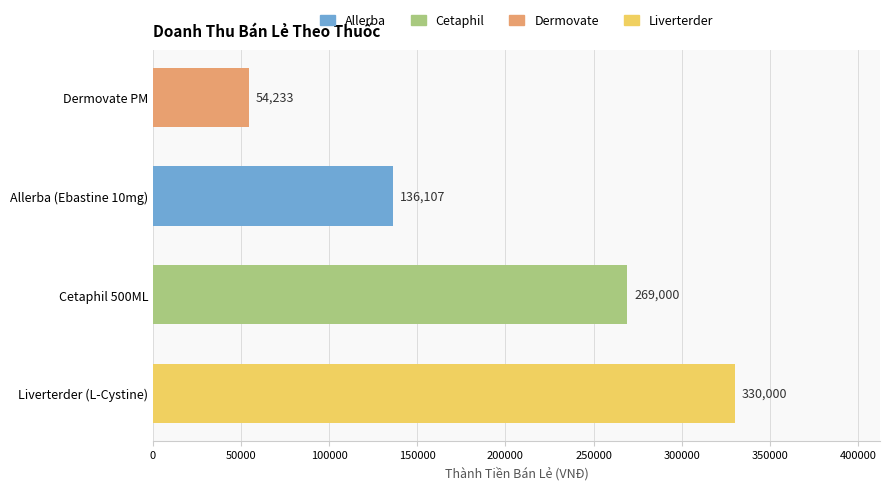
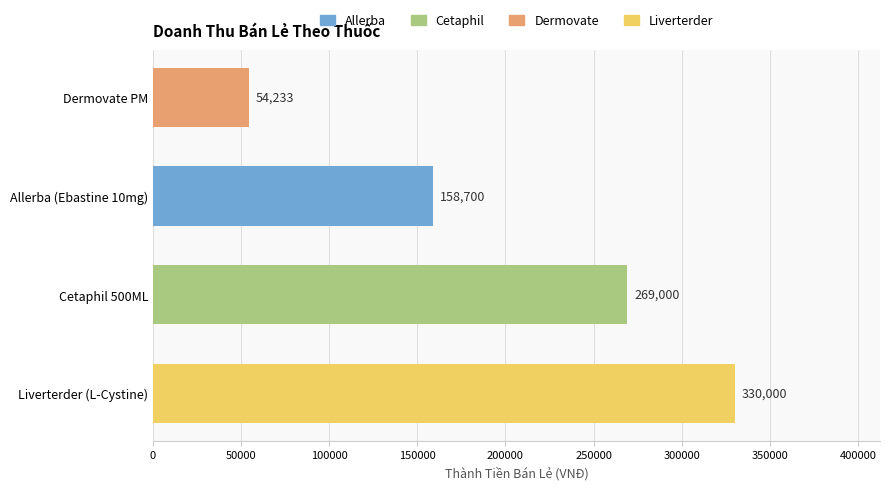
  {
    "Dermovate PM": "54,233",
-   "Allerba (Ebastine 10mg)": "136,107",
+   "Allerba (Ebastine 10mg)": "158,700",
    "Cetaphil 500ML": "269,000",
    "Liverterder (L-Cystine)": "330,000"
  }
